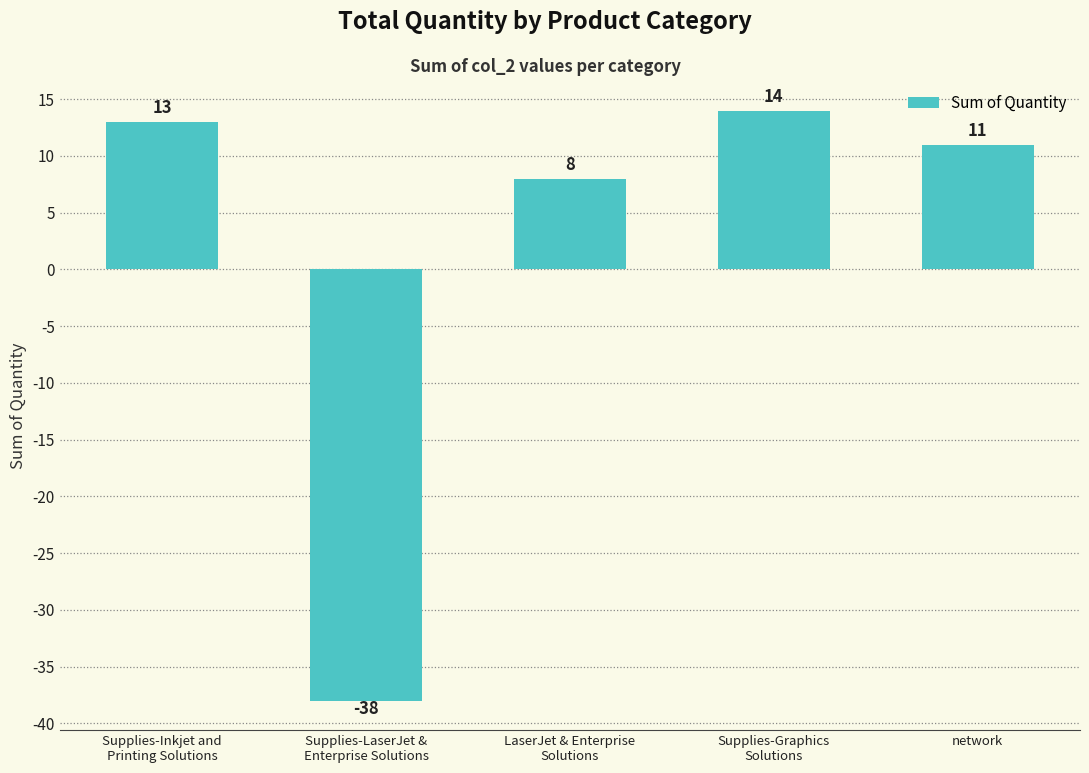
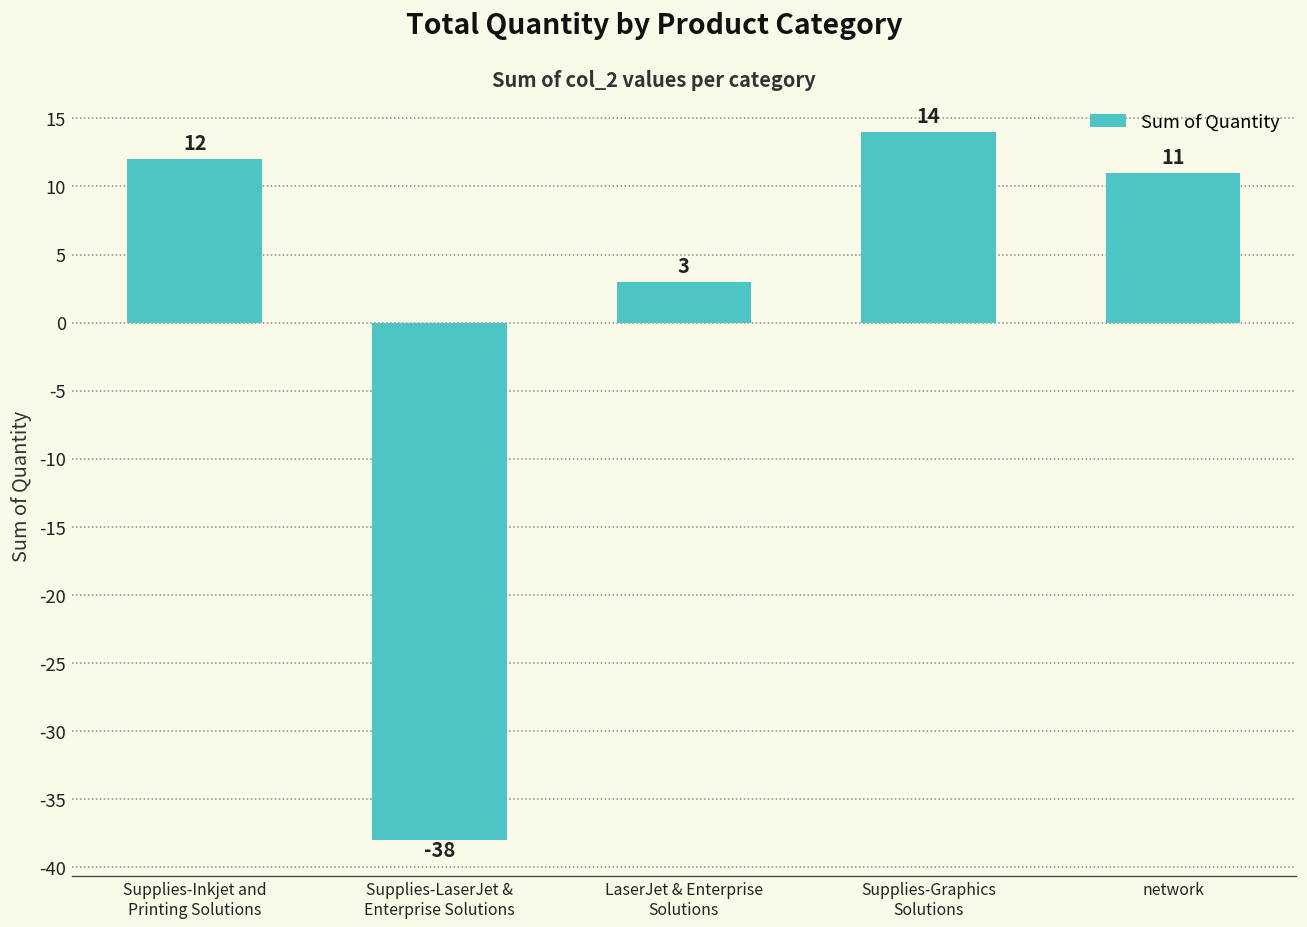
  {
-   "Supplies-Inkjet and Printing Solutions": 13,
+   "Supplies-Inkjet and Printing Solutions": 12,
    "Supplies-LaserJet & Enterprise Solutions": -38,
-   "LaserJet & Enterprise Solutions": 8,
+   "LaserJet & Enterprise Solutions": 3,
    "Supplies-Graphics Solutions": 14,
    "network": 11
  }
